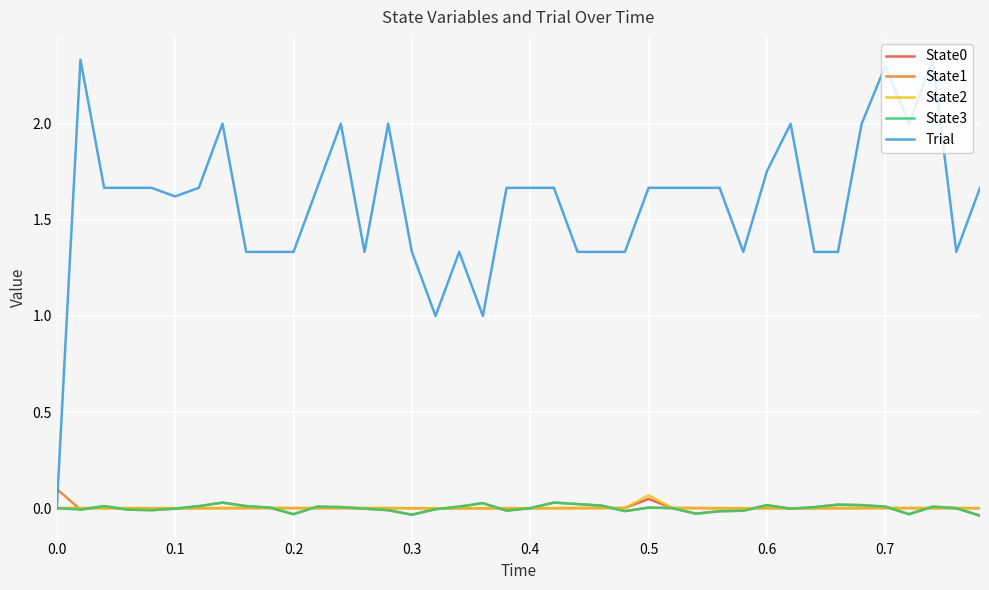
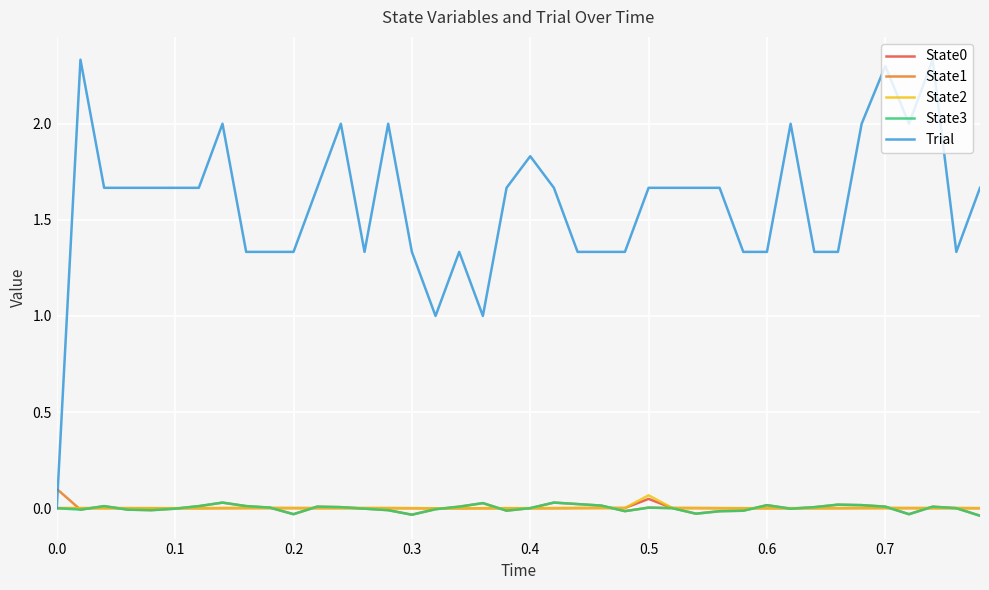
  {
    "State2": {
      "0.5": 0.07
    },
    "Trial": {
-     "0.1": 1.62,
+     "0.1": 1.67,
      "0.2": 1.33,
      "0.3": 1.33,
-     "0.4": 1.67,
+     "0.4": 1.83,
      "0.5": 1.67,
-     "0.6": 1.75
+     "0.6": 1.33
    }
  }
